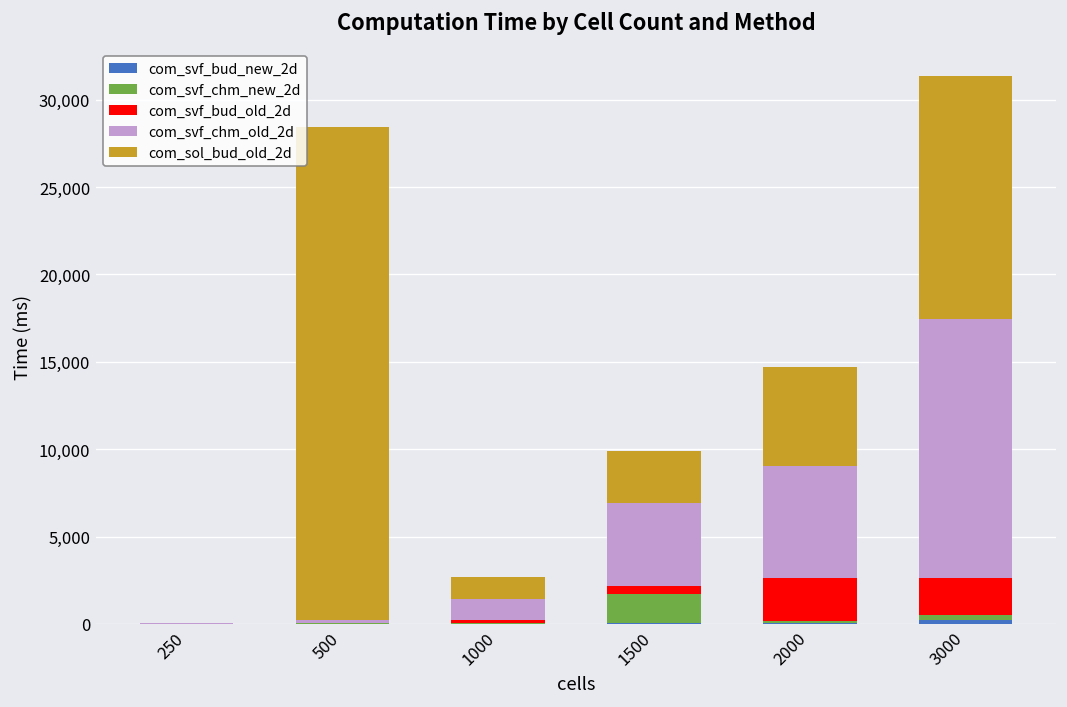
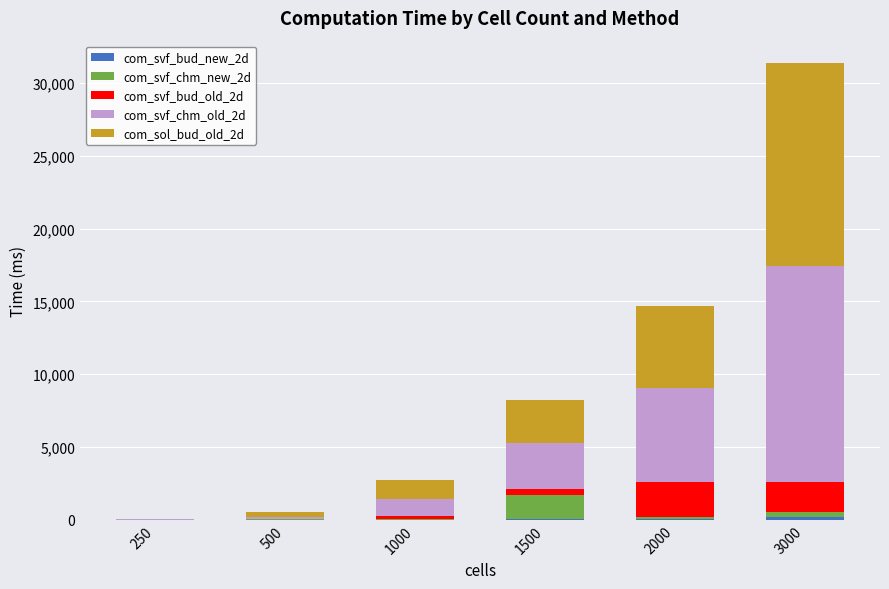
  {
    "com_svf_bud_new_2d": {
      "3000": "200"
    },
    "com_svf_chm_new_2d": {
      "1500": "1,700",
      "3000": "300"
    },
    "com_svf_bud_old_2d": {
      "1500": "400",
      "2000": "2,400",
      "3000": "2,100"
    },
    "com_svf_chm_old_2d": {
      "1000": "1,200",
-     "1500": "4,800",
+     "1500": "3,100",
      "2000": "6,400",
      "3000": "14,800"
    },
    "com_sol_bud_old_2d": {
-     "500": "28,300",
+     "500": "300",
      "1000": "1,300",
      "1500": "3,000",
      "2000": "5,600",
      "3000": "13,900"
    }
  }
